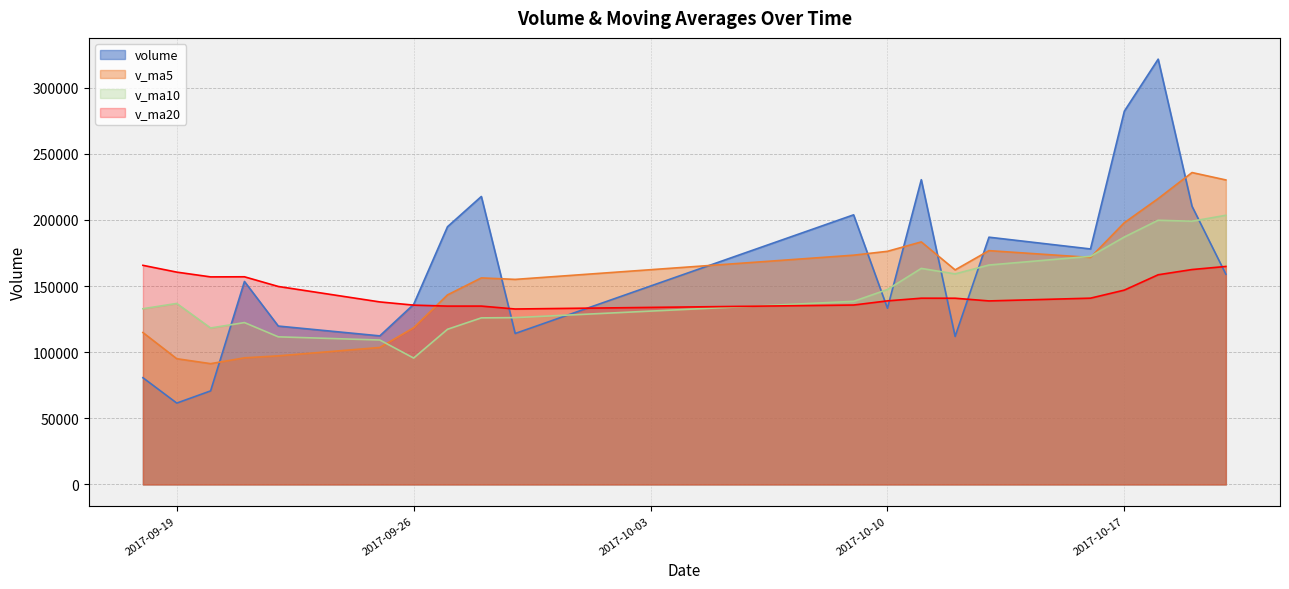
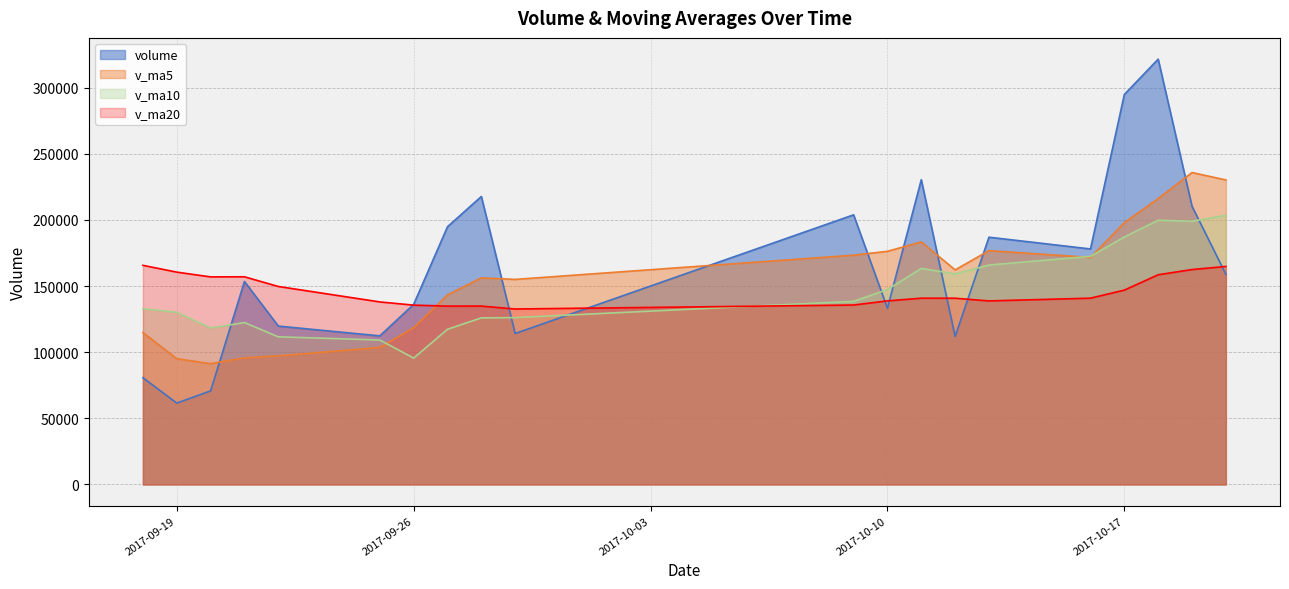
  {
    "volume": {
      "2017-09-19": 61000,
      "2017-10-10": 133000,
-     "2017-10-17": 282000
+     "2017-10-17": 295000
    },
    "v_ma10": {
-     "2017-09-19": 137000,
+     "2017-09-19": 130000,
      "2017-09-26": 96000,
      "2017-10-10": 147000,
      "2017-10-17": 187000
    }
  }
